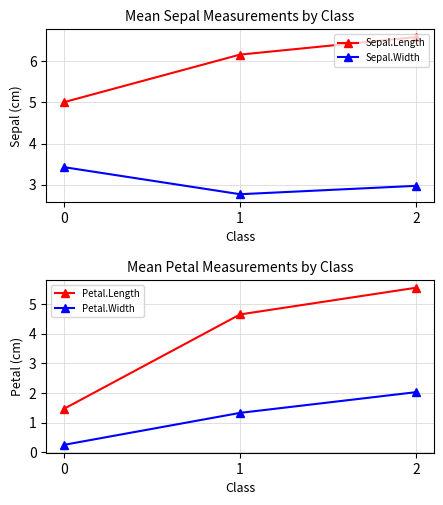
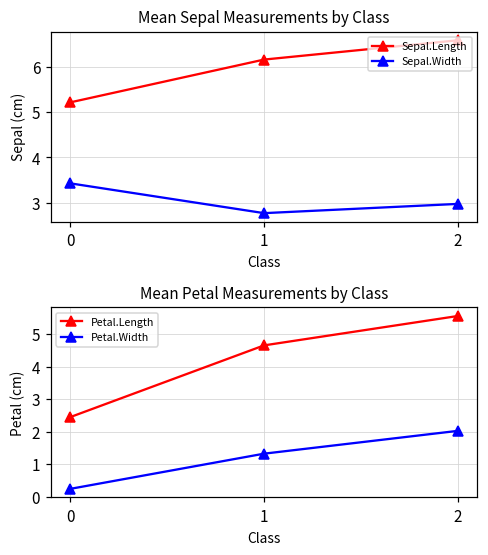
  {
    "Mean Sepal Measurements by Class": {
      "Sepal.Length": {
-       "0": 5.0,
+       "0": 5.2,
        "1": 6.2
      },
      "Sepal.Width": {
        "0": 3.4,
        "1": 2.8,
        "2": 3.0
      }
    },
    "Mean Petal Measurements by Class": {
      "Petal.Length": {
-       "0": 1.5,
+       "0": 2.4,
        "1": 4.7,
        "2": 5.6
      },
      "Petal.Width": {
        "0": 0.2,
        "1": 1.3,
        "2": 2.0
      }
    }
  }
